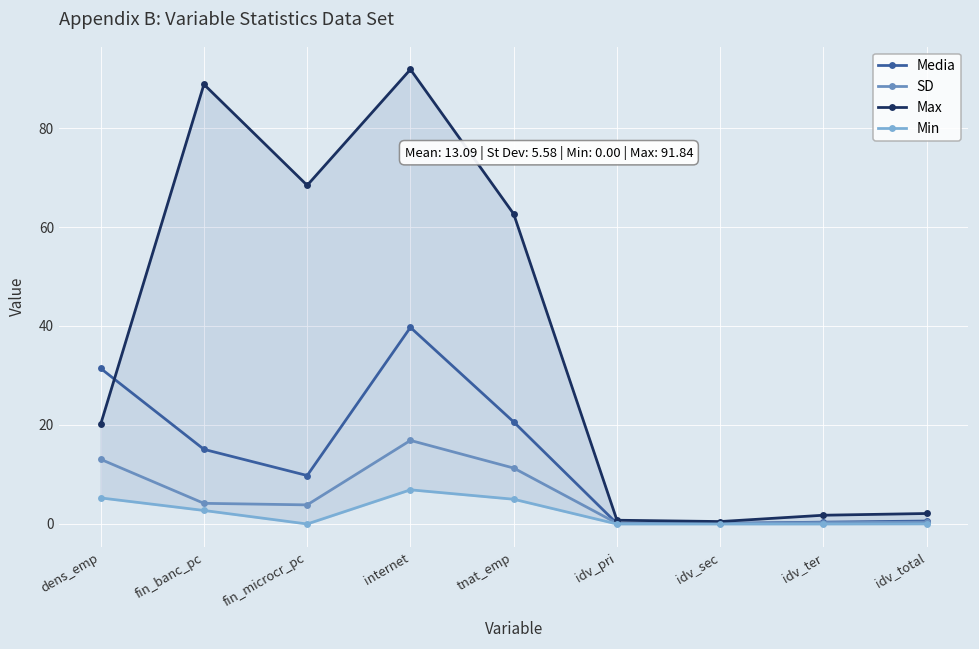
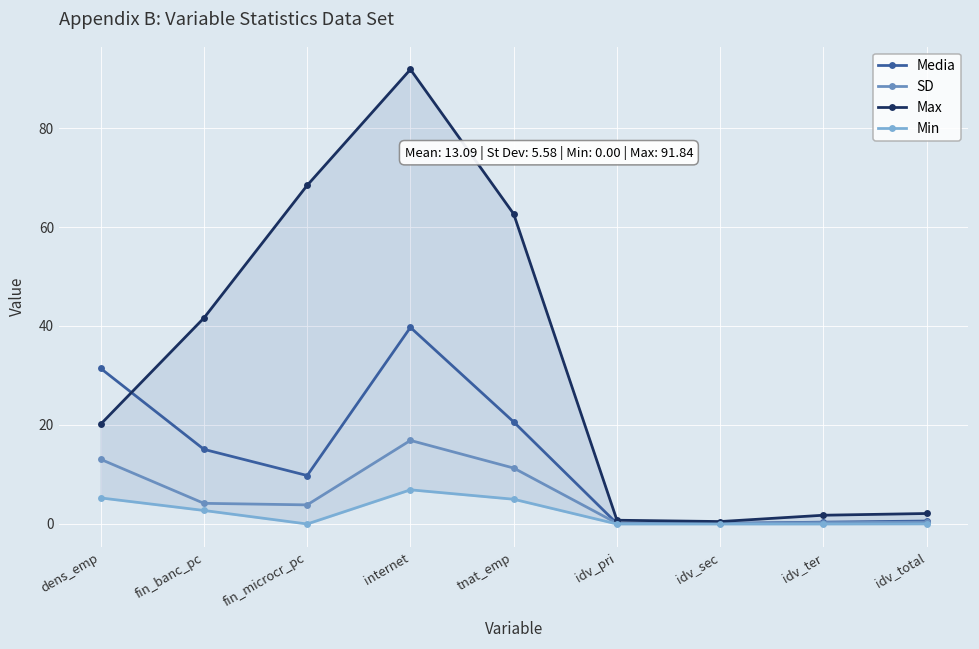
  {
    "Media": {
      "dens_emp": 31,
      "fin_banc_pc": 15,
      "fin_microcr_pc": 10,
      "internet": 40,
      "tnat_emp": 21
    },
    "Max": {
      "dens_emp": 20,
-     "fin_banc_pc": 89,
+     "fin_banc_pc": 42,
      "fin_microcr_pc": 68,
      "internet": 92,
      "tnat_emp": 63,
      "idv_pri": 1,
      "idv_ter": 2,
      "idv_total": 2
    }
  }
